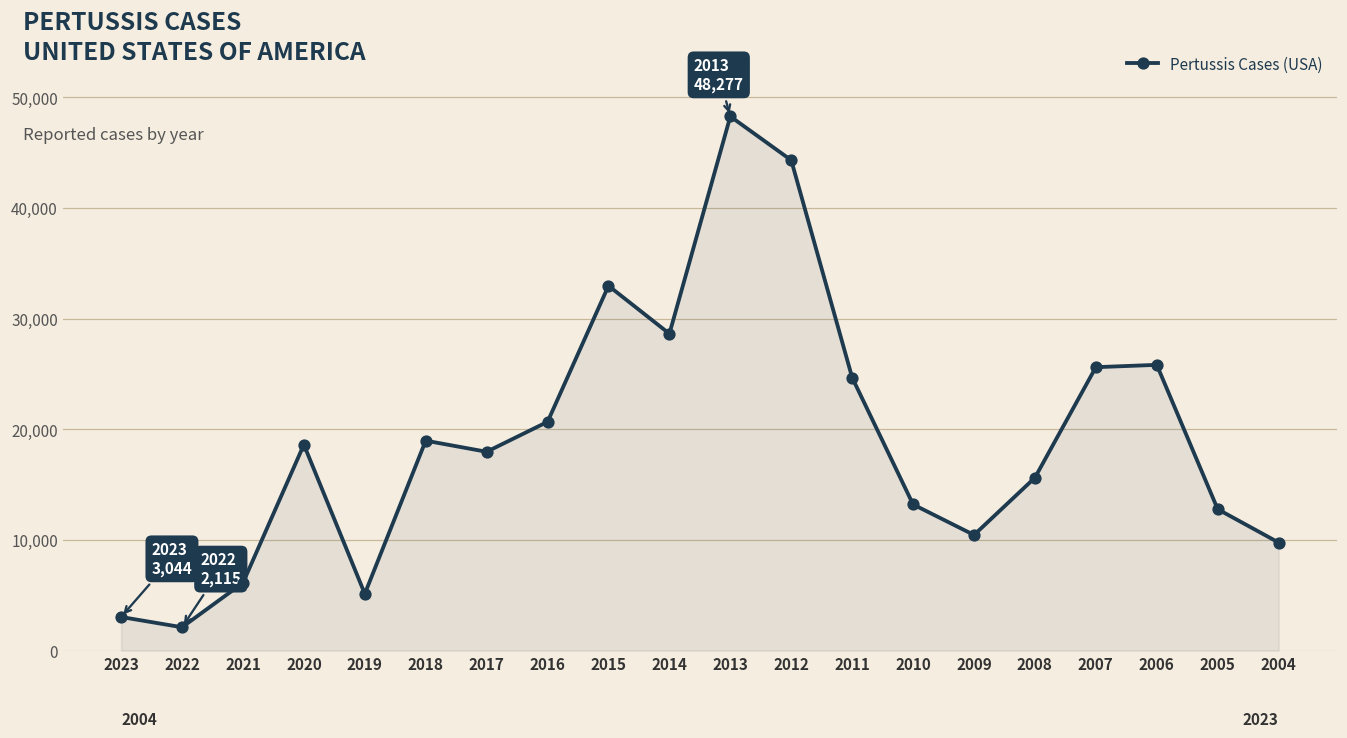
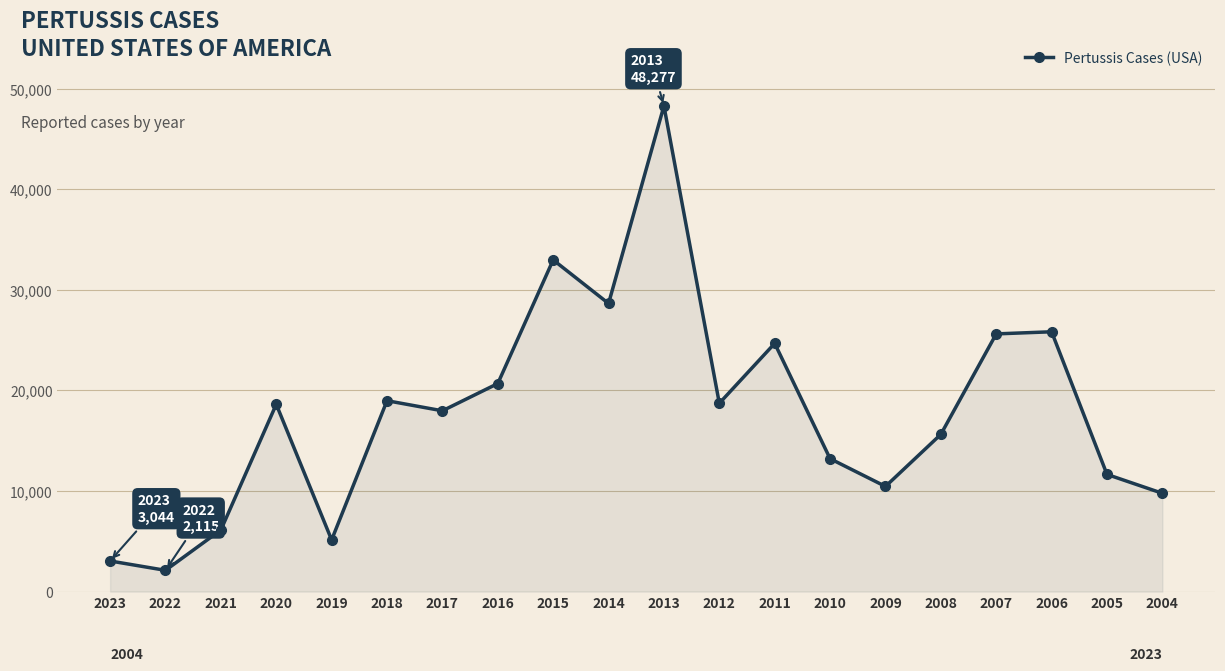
  {
    "2023": "3,000",
    "2022": "2,100",
    "2020": "18,600",
    "2019": "5,100",
    "2018": "19,000",
    "2017": "18,000",
    "2016": "20,700",
    "2015": "33,000",
    "2014": "28,600",
-   "2012": "44,300",
+   "2012": "18,700",
    "2011": "24,700",
    "2010": "13,200",
    "2009": "10,500",
    "2008": "15,600",
    "2007": "25,600",
    "2006": "25,800",
-   "2005": "12,800",
+   "2005": "11,600",
    "2004": "9,800"
  }
